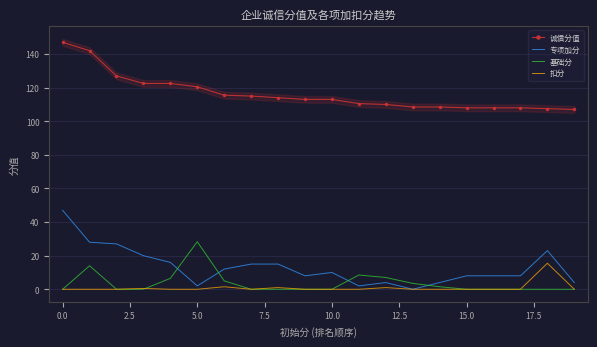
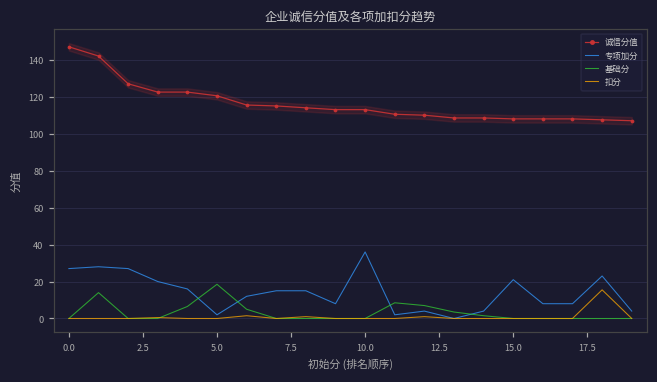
  {
    "专项加分": {
-     "0.0": 47,
+     "0.0": 27,
      "5.0": 2,
-     "10.0": 10,
-     "15.0": 8
+     "10.0": 36,
+     "15.0": 21
    },
    "基础分": {
-     "5.0": 28
+     "5.0": 19
    },
    "扣分": {
      "5.0": 0
    }
  }
